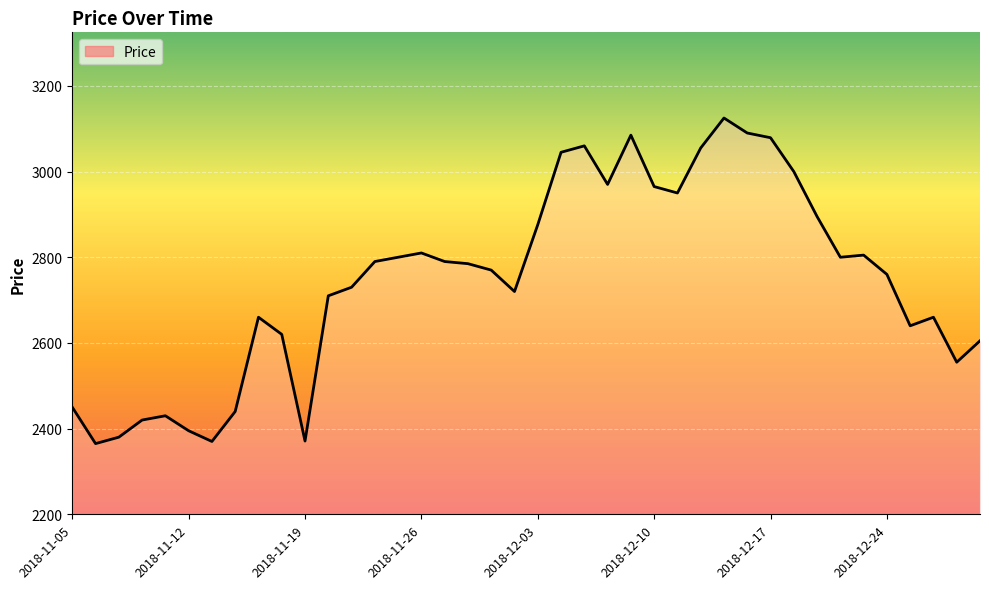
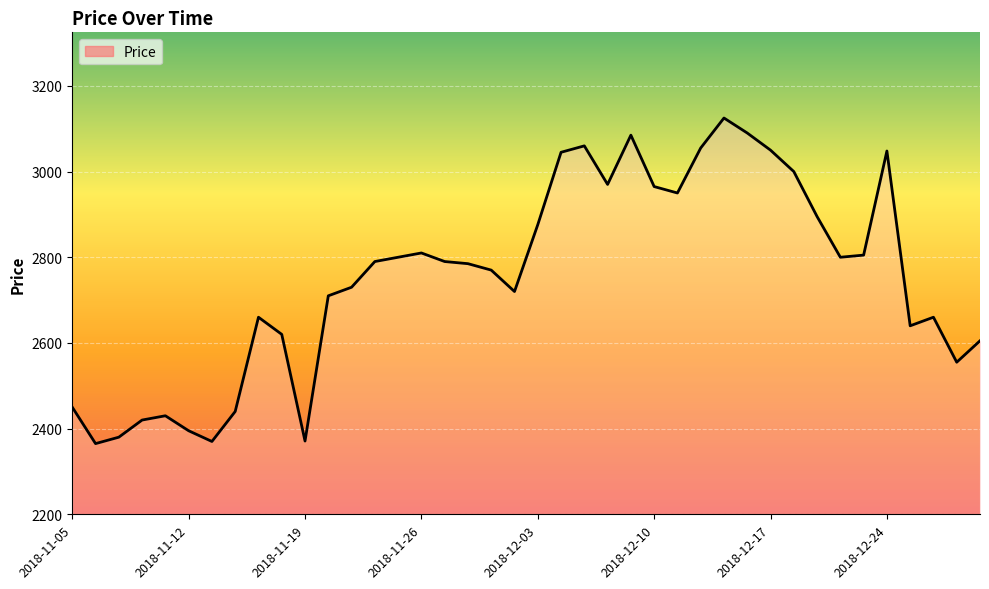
  {
    "2018-11-05": 2450,
    "2018-11-12": 2400,
    "2018-11-19": 2370,
    "2018-11-26": 2810,
    "2018-12-03": 2880,
    "2018-12-10": 2970,
-   "2018-12-17": 3080,
-   "2018-12-24": 2760
+   "2018-12-17": 3050,
+   "2018-12-24": 3050
  }
